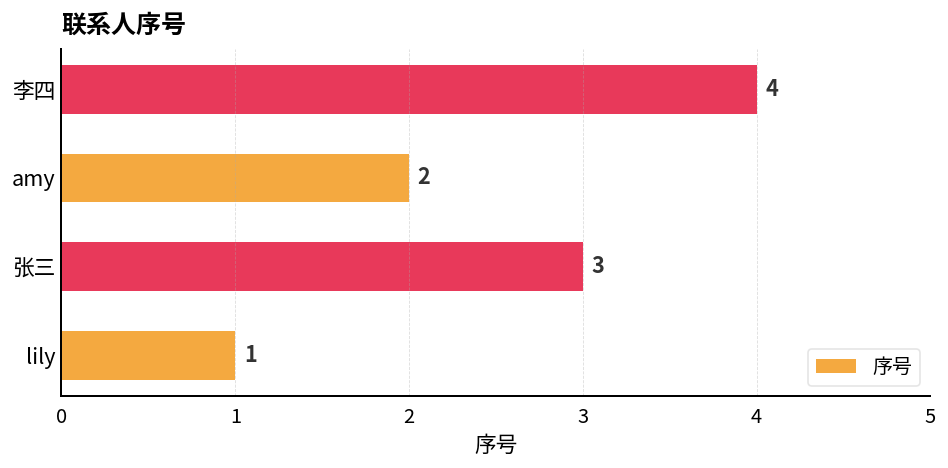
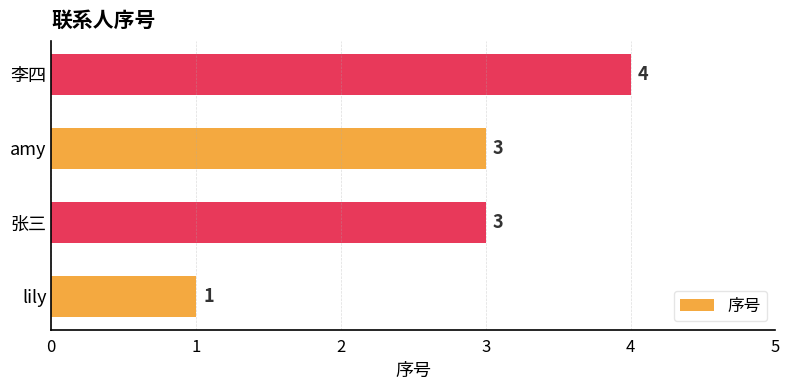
  {
    "李四": 4,
-   "amy": 2,
+   "amy": 3,
    "张三": 3,
    "lily": 1
  }
